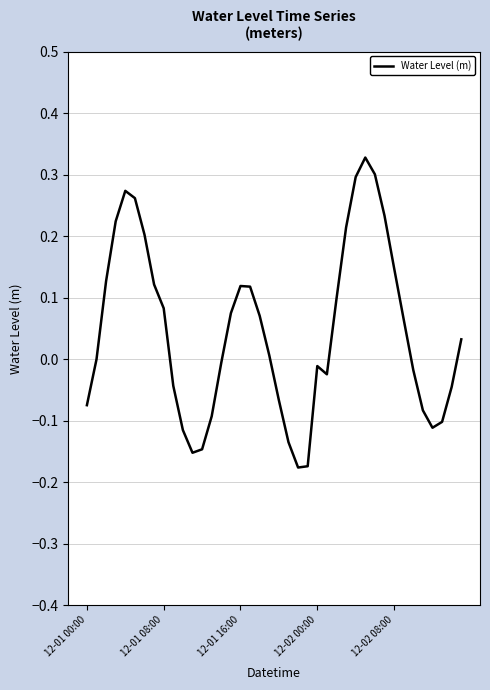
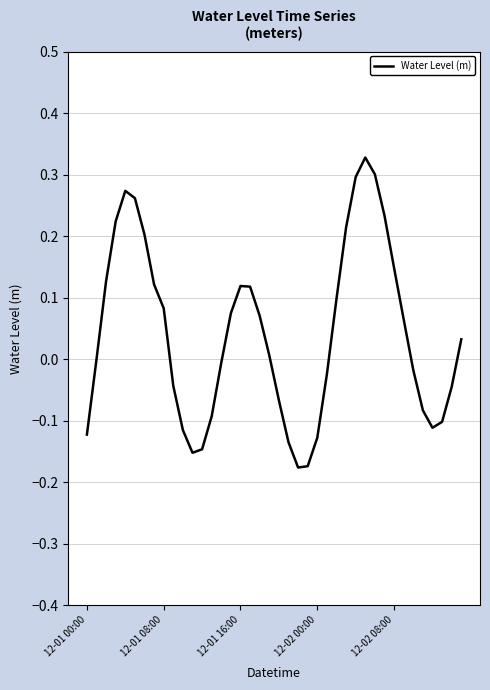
  {
-   "12-01 00:00": -0.08,
+   "12-01 00:00": -0.12,
    "12-01 08:00": 0.08,
    "12-01 16:00": 0.12,
-   "12-02 00:00": -0.01,
+   "12-02 00:00": -0.13,
    "12-02 08:00": 0.15
  }
